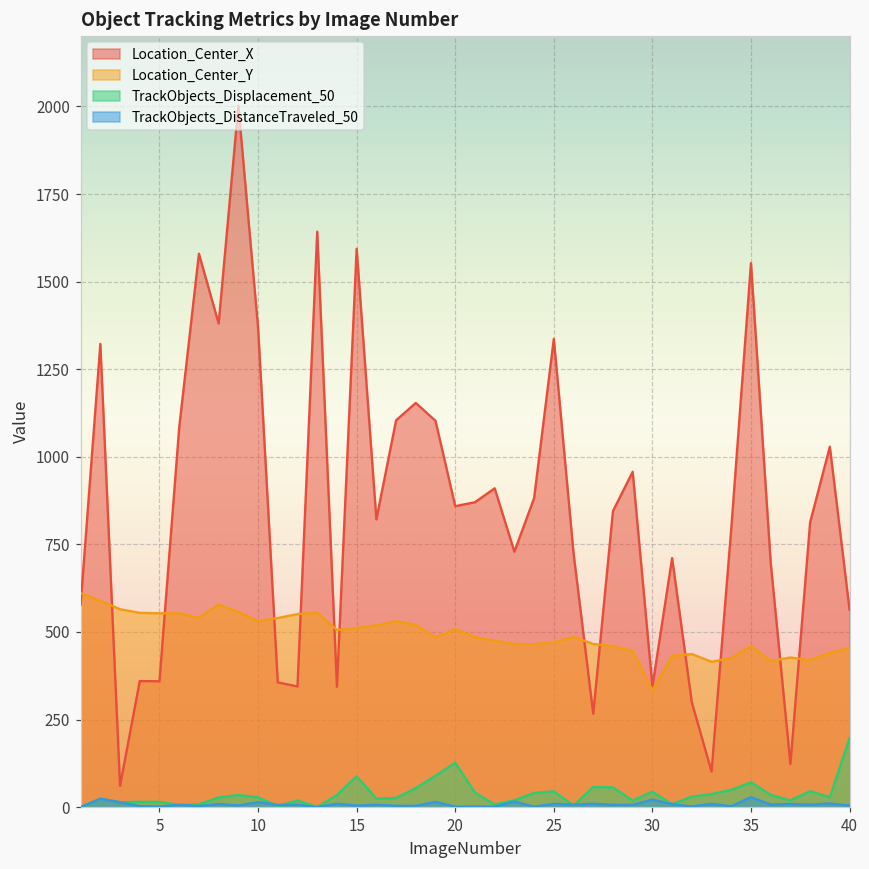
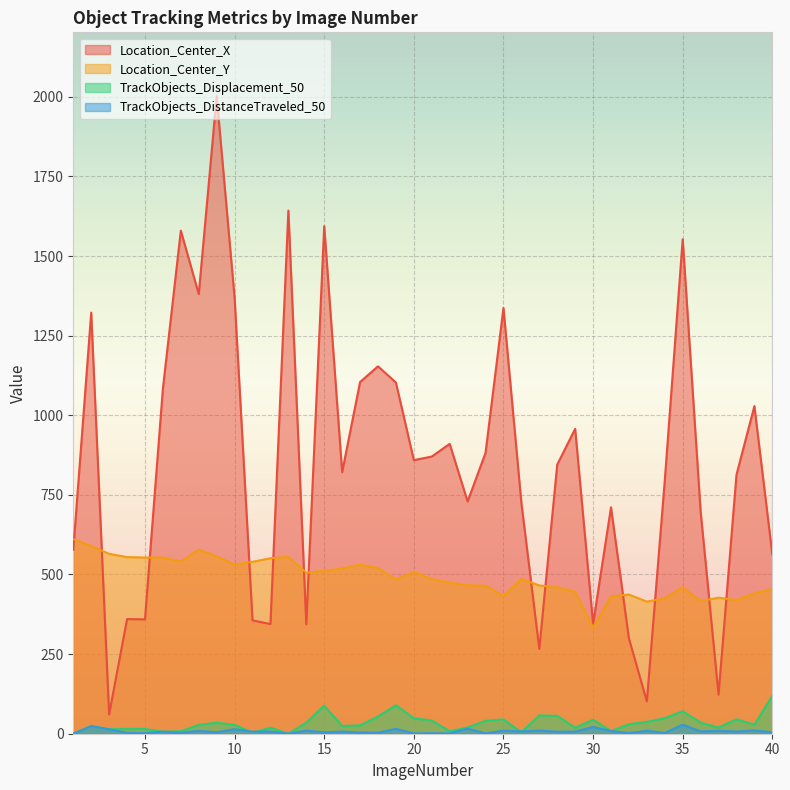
  {
    "Location_Center_X": {
      "5": 360,
      "10": 1370,
      "15": 1590,
      "20": 860,
      "25": 1340,
      "30": 340,
      "35": 1550,
      "40": 560
    },
    "Location_Center_Y": {
      "5": 550,
      "10": 530,
      "15": 510,
      "20": 510,
-     "25": 470,
+     "25": 430,
      "30": 330,
      "35": 460,
      "40": 450
    },
    "TrackObjects_Displacement_50": {
      "5": 10,
      "10": 30,
      "15": 90,
-     "20": 130,
+     "20": 50,
      "25": 50,
      "30": 40,
      "35": 70,
-     "40": 200
+     "40": 120
    },
    "TrackObjects_DistanceTraveled_50": {
      "5": 0,
      "10": 10,
      "15": 0,
      "20": 0,
      "25": 10,
      "30": 20,
      "35": 30,
      "40": 0
    }
  }
